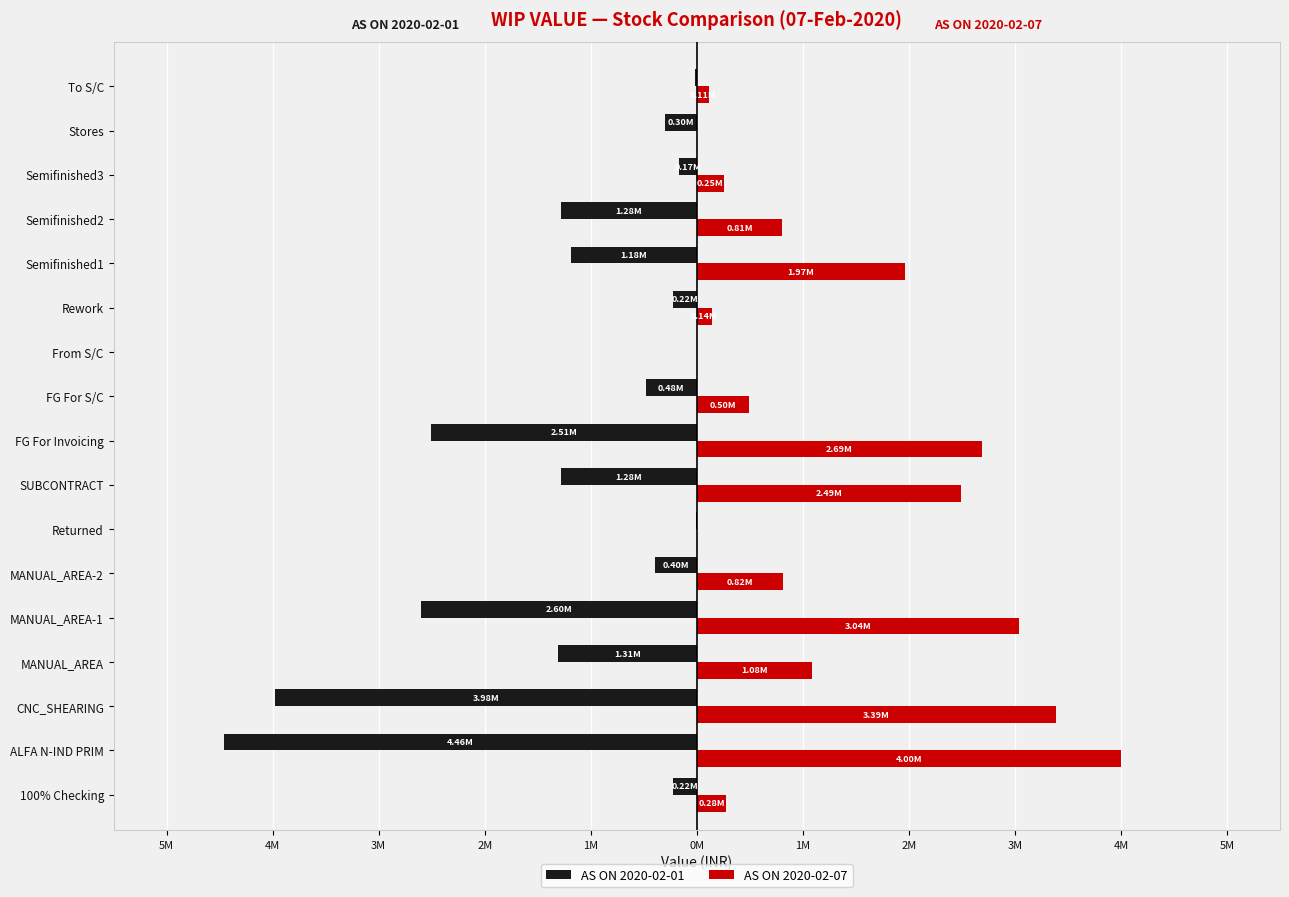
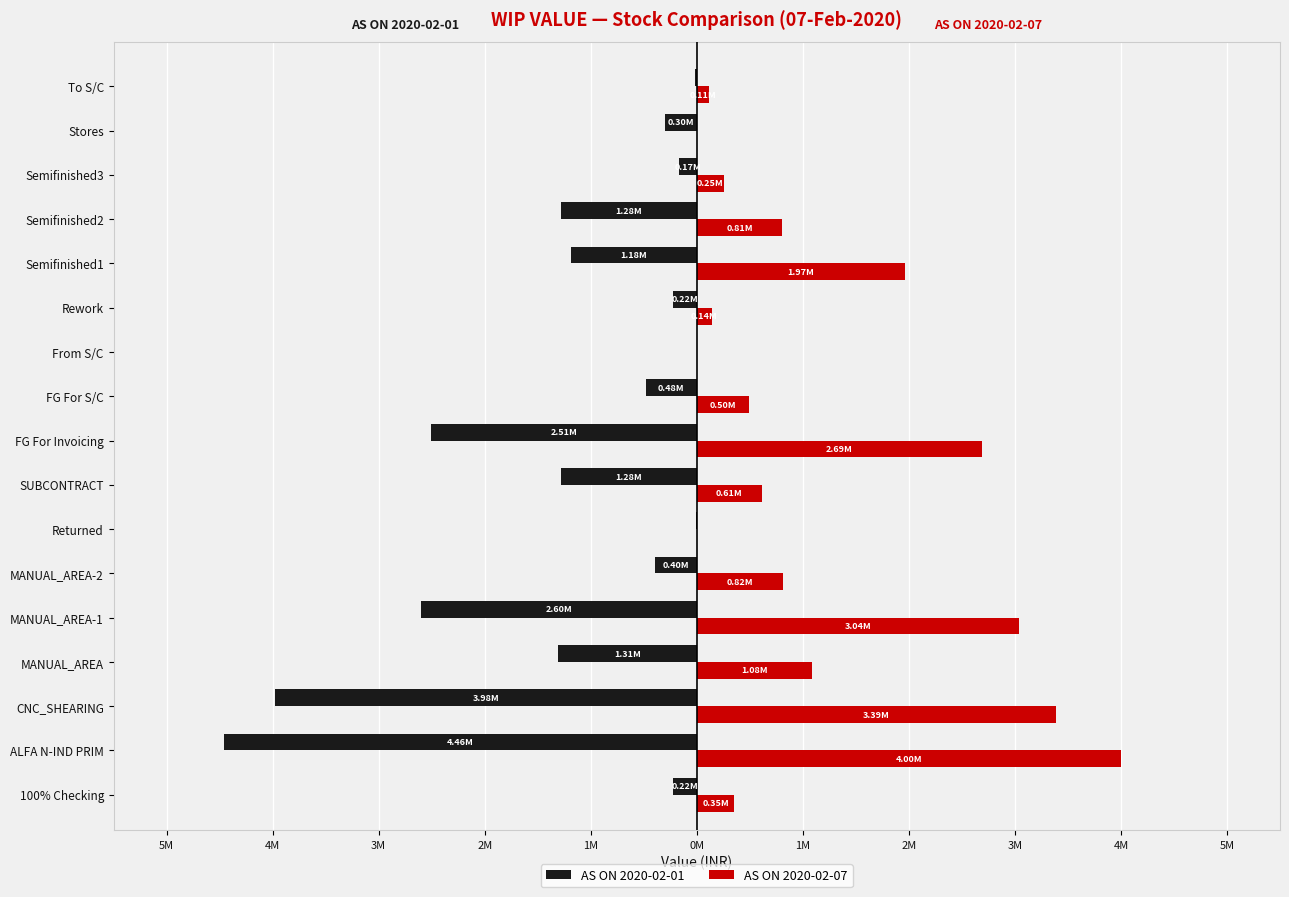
  {
    "AS ON 2020-02-07": {
      "Semifinished3": "0.25M",
      "Semifinished2": "0.81M",
      "Semifinished1": "1.97M",
      "Rework": "0.14M",
      "FG For S/C": "0.50M",
      "FG For Invoicing": "2.69M",
-     "SUBCONTRACT": "2.49M",
+     "SUBCONTRACT": "0.61M",
      "MANUAL_AREA-2": "0.82M",
      "MANUAL_AREA-1": "3.04M",
      "MANUAL_AREA": "1.08M",
      "CNC_SHEARING": "3.39M",
      "ALFA N-IND PRIM": "4.00M",
-     "100% Checking": "0.28M"
+     "100% Checking": "0.35M"
    }
  }
